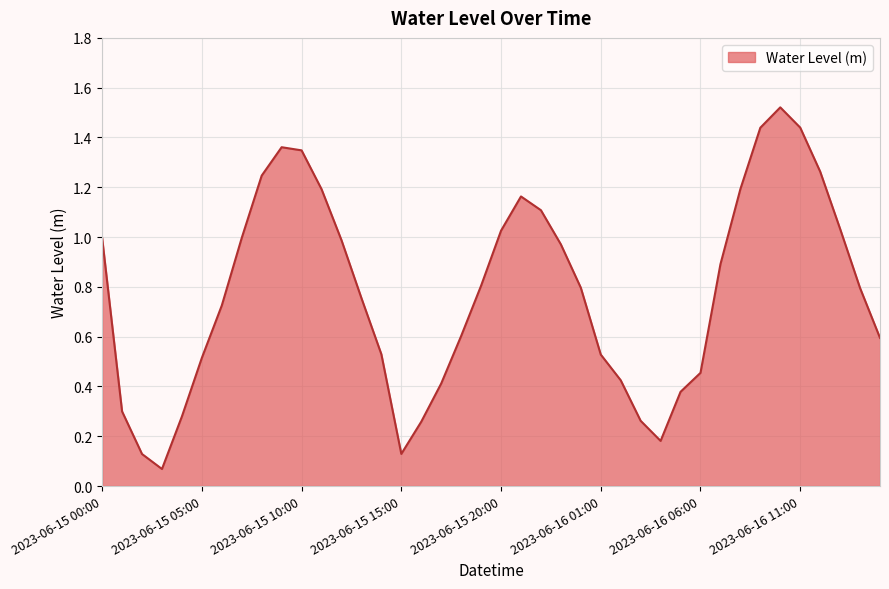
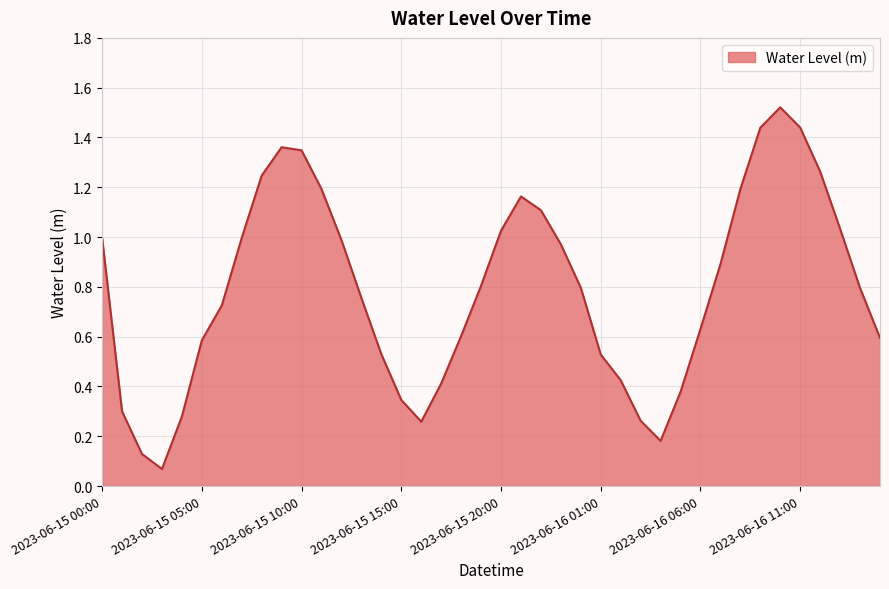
  {
    "2023-06-15 00:00": 1.00,
-   "2023-06-15 05:00": 0.51,
+   "2023-06-15 05:00": 0.59,
    "2023-06-15 10:00": 1.35,
-   "2023-06-15 15:00": 0.13,
+   "2023-06-15 15:00": 0.35,
    "2023-06-15 20:00": 1.03,
    "2023-06-16 01:00": 0.53,
-   "2023-06-16 06:00": 0.45,
+   "2023-06-16 06:00": 0.63,
    "2023-06-16 11:00": 1.44
  }
